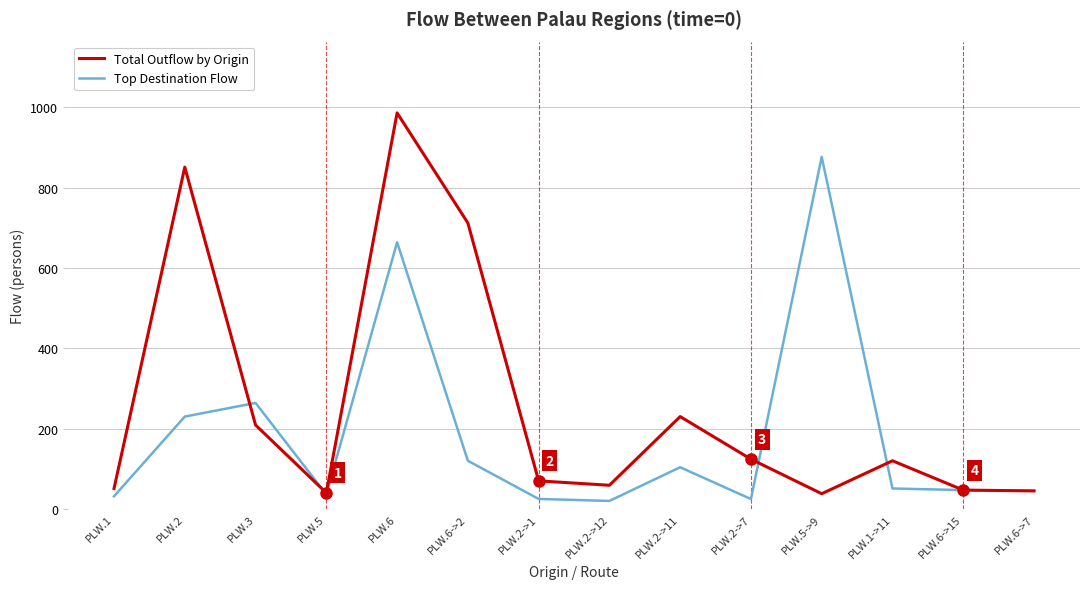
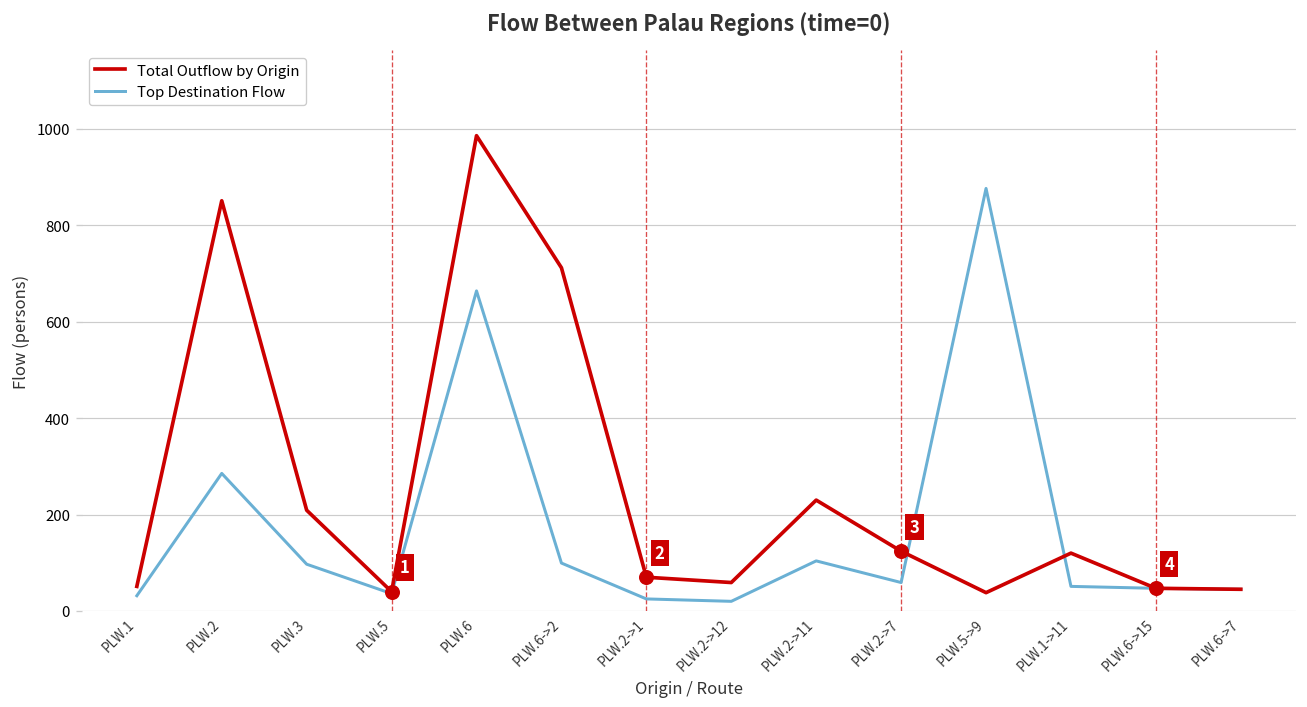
  {
    "Top Destination Flow": {
      "PLW.1": 30,
-     "PLW.2": 230,
-     "PLW.3": 260,
+     "PLW.2": 290,
+     "PLW.3": 100,
      "PLW.6": 660,
-     "PLW.6->2": 120,
+     "PLW.6->2": 100,
      "PLW.2->1": 30,
      "PLW.2->12": 20,
      "PLW.2->11": 100,
-     "PLW.2->7": 20,
+     "PLW.2->7": 60,
      "PLW.5->9": 880,
      "PLW.1->11": 50
    }
  }
